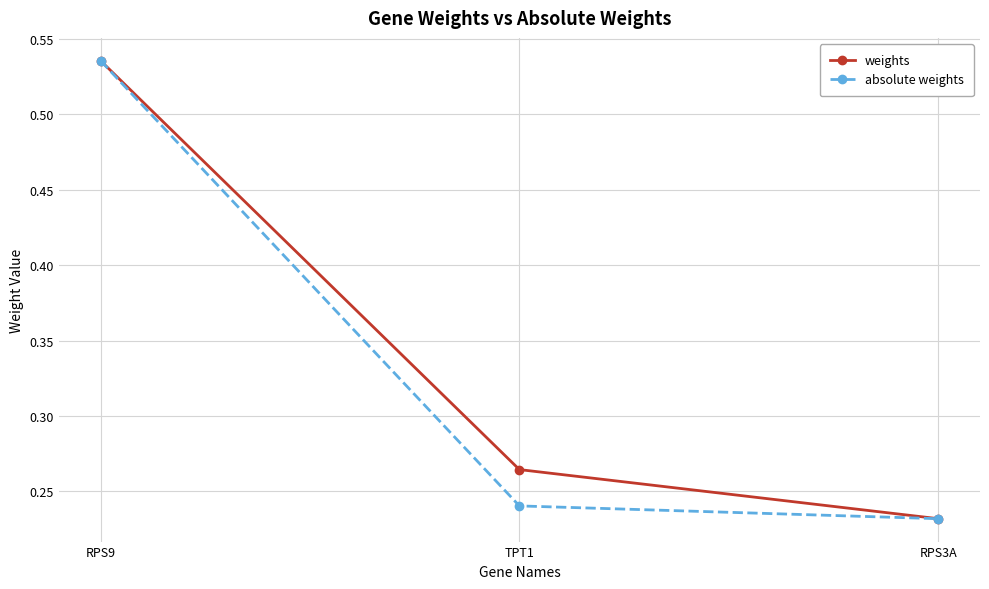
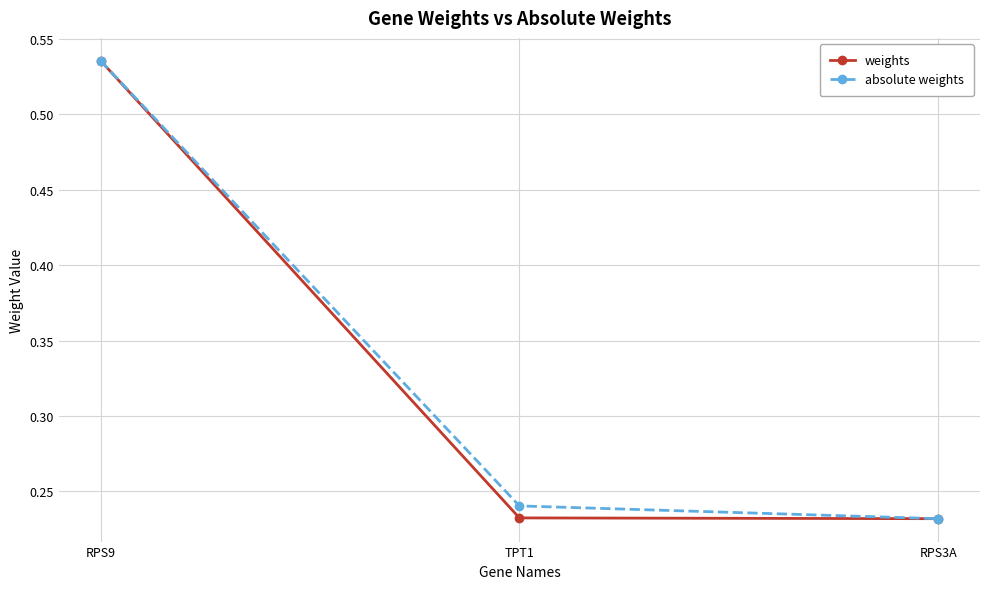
  {
    "weights": {
-     "TPT1": 0.265
+     "TPT1": 0.232
    },
    "absolute weights": {
      "TPT1": 0.240
    }
  }
